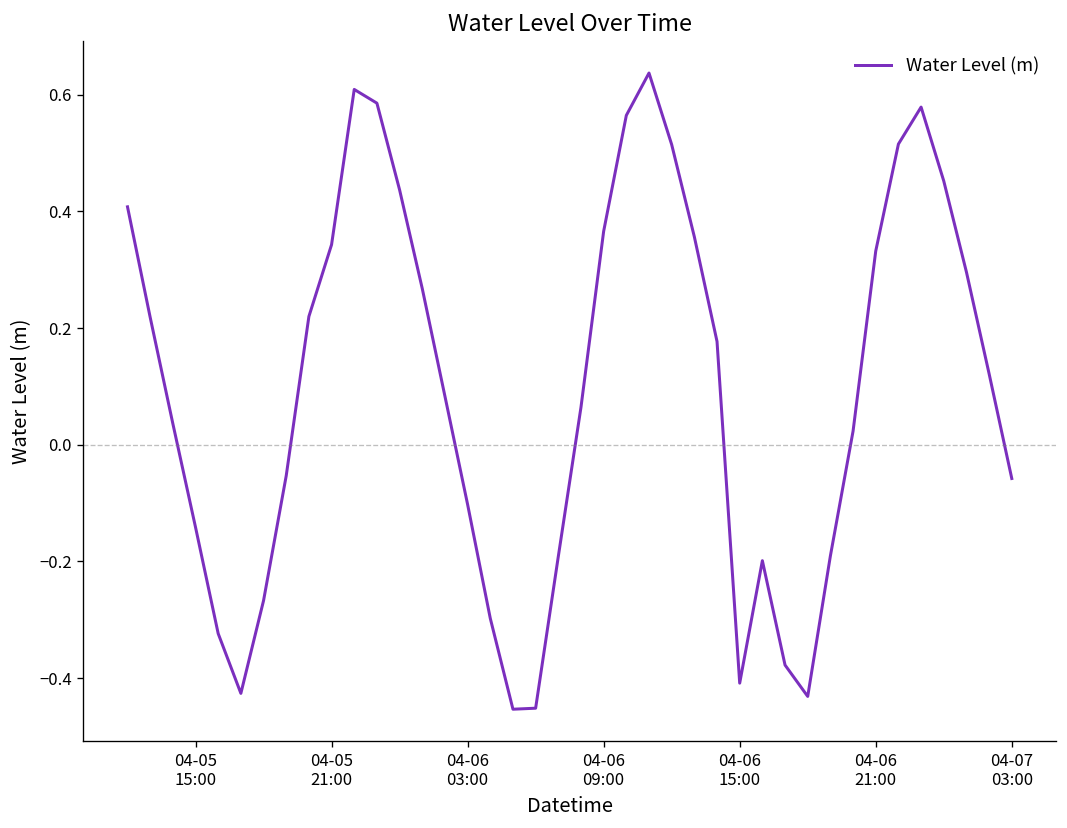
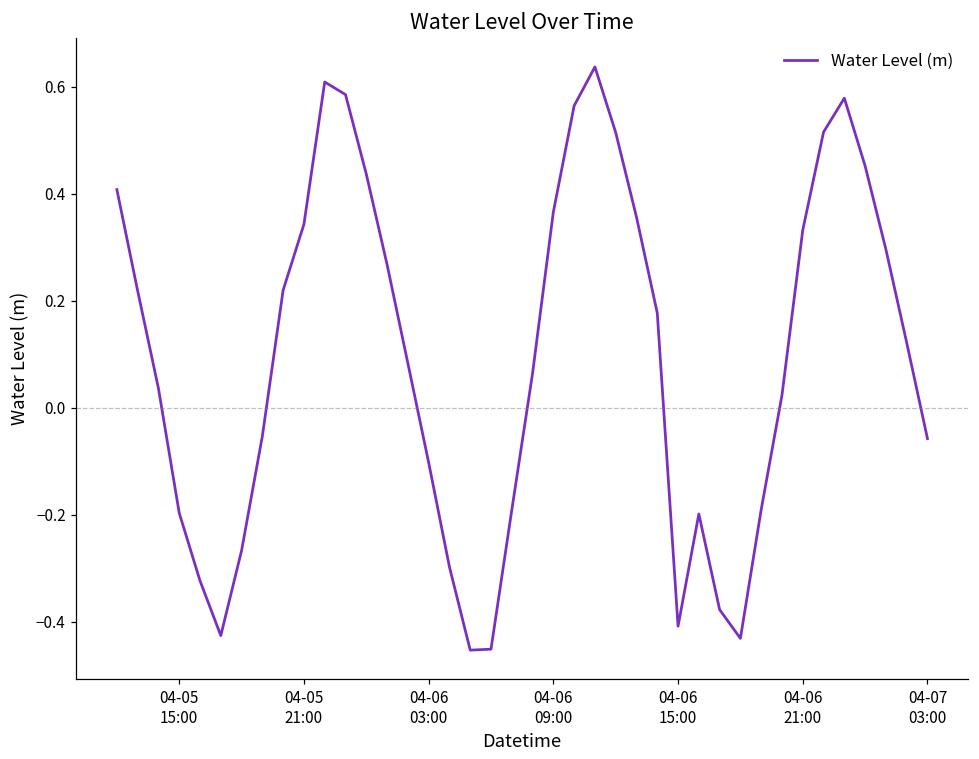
  {
-   "04-05 15:00": -0.14,
+   "04-05 15:00": -0.20,
    "04-05 21:00": 0.34,
    "04-06 03:00": -0.10,
    "04-06 09:00": 0.37,
    "04-06 15:00": -0.41,
    "04-06 21:00": 0.33,
    "04-07 03:00": -0.06
  }
